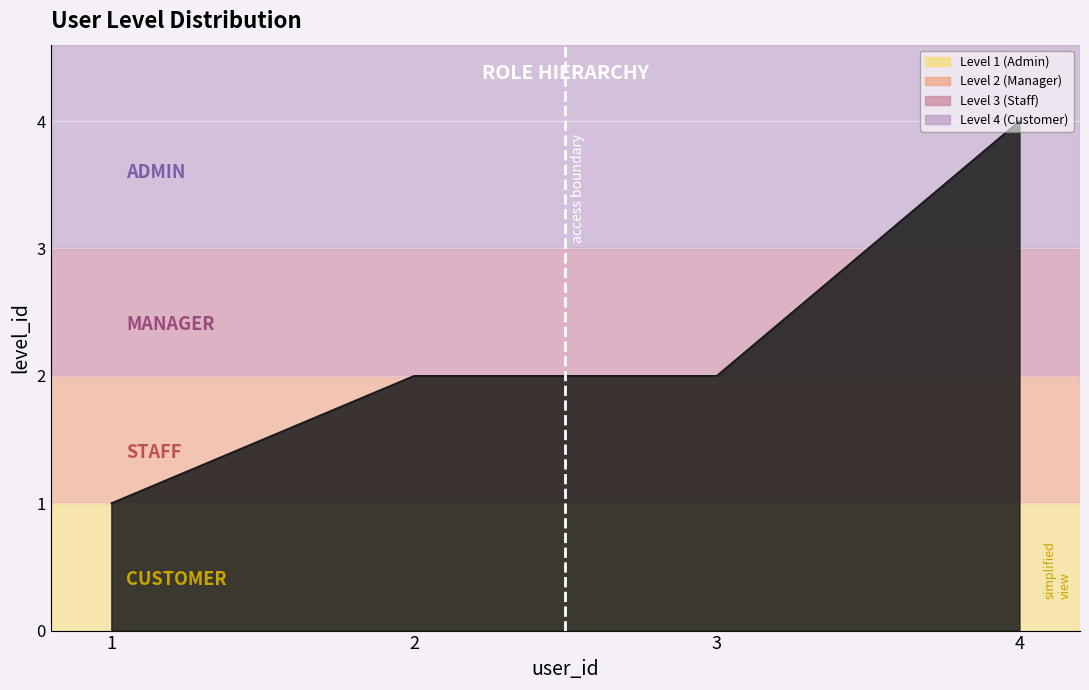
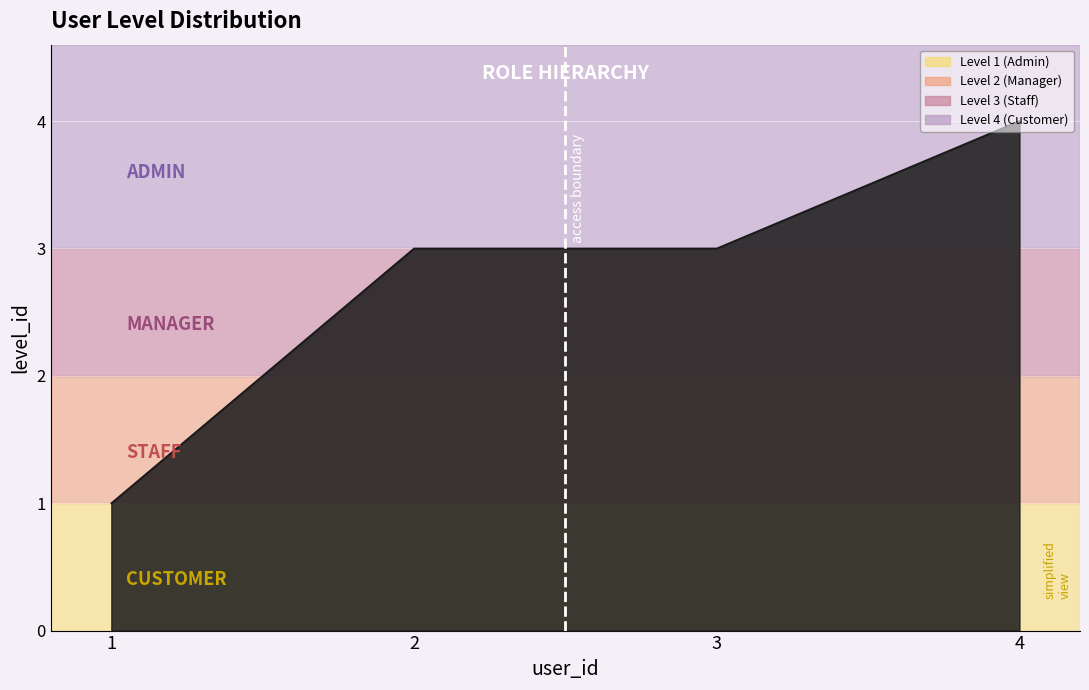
  {
    "1": 1,
-   "2": 2,
-   "3": 2
+   "2": 3,
+   "3": 3
  }
